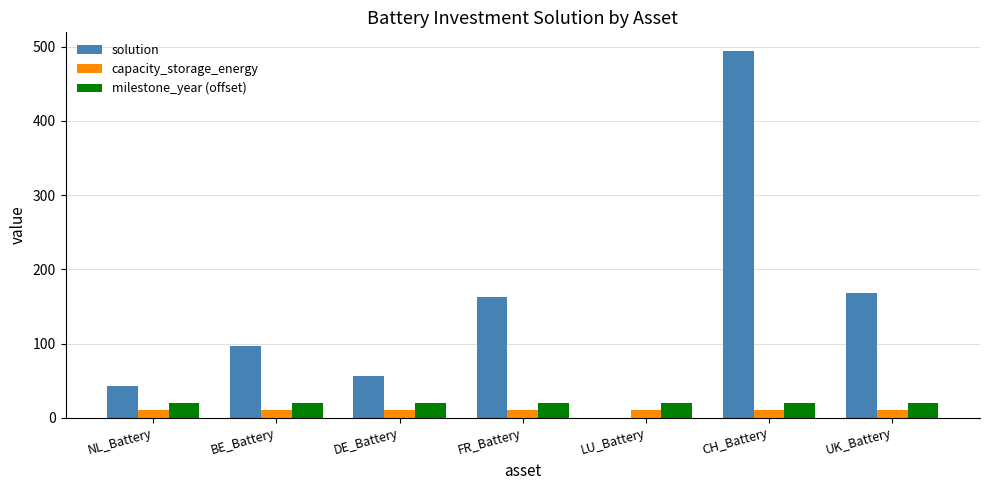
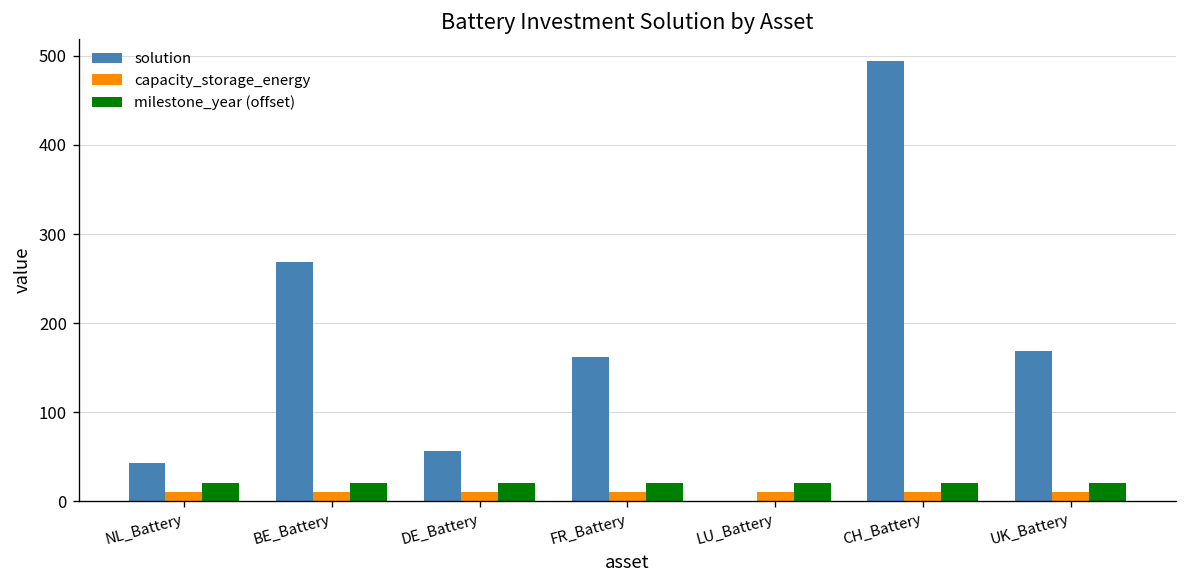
  {
    "solution": {
      "NL_Battery": 40,
-     "BE_Battery": 100,
+     "BE_Battery": 270,
      "DE_Battery": 60,
      "FR_Battery": 160,
      "LU_Battery": 0,
      "CH_Battery": 490,
      "UK_Battery": 170
    },
    "capacity_storage_energy": {
      "NL_Battery": 10,
      "BE_Battery": 10,
      "DE_Battery": 10,
      "FR_Battery": 10,
      "LU_Battery": 10,
      "CH_Battery": 10,
      "UK_Battery": 10
    },
    "milestone_year (offset)": {
      "NL_Battery": 20,
      "BE_Battery": 20,
      "DE_Battery": 20,
      "FR_Battery": 20,
      "LU_Battery": 20,
      "CH_Battery": 20,
      "UK_Battery": 20
    }
  }
